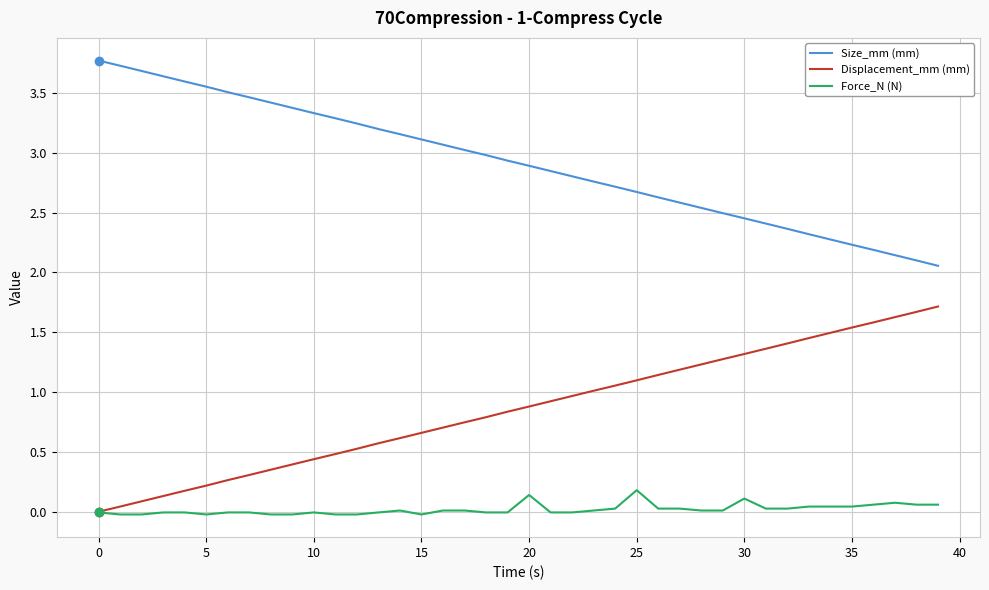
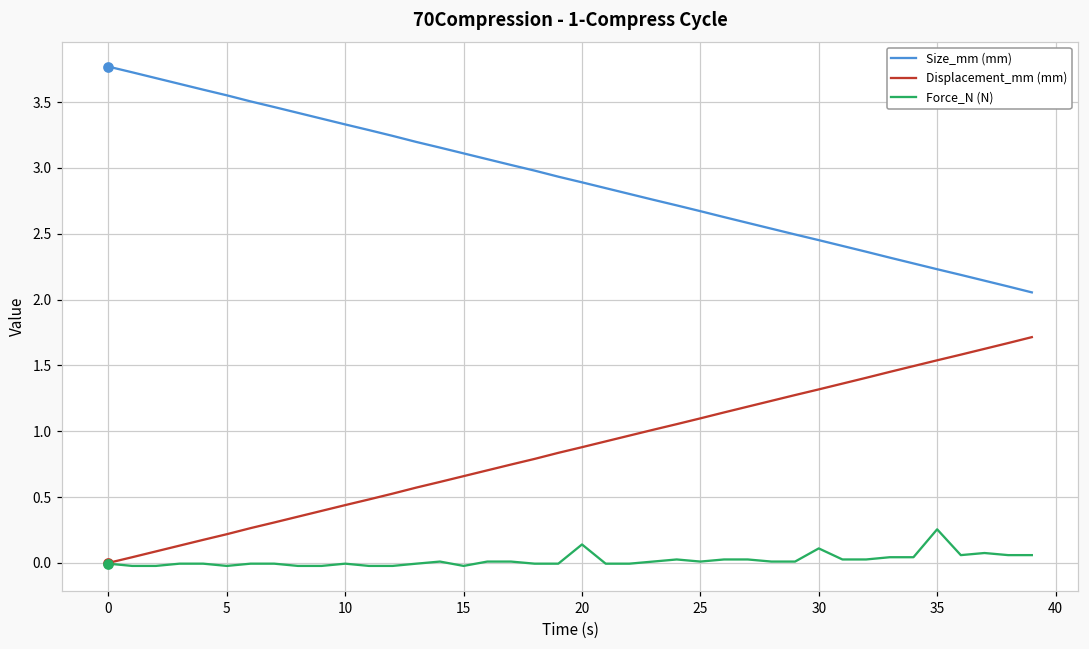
  {
    "Force_N (N)": {
      "5": -0.02,
      "10": -0.01,
      "15": -0.02,
      "20": 0.14,
-     "25": 0.18,
+     "25": 0.01,
      "30": 0.11,
-     "35": 0.04
+     "35": 0.26
    }
  }
